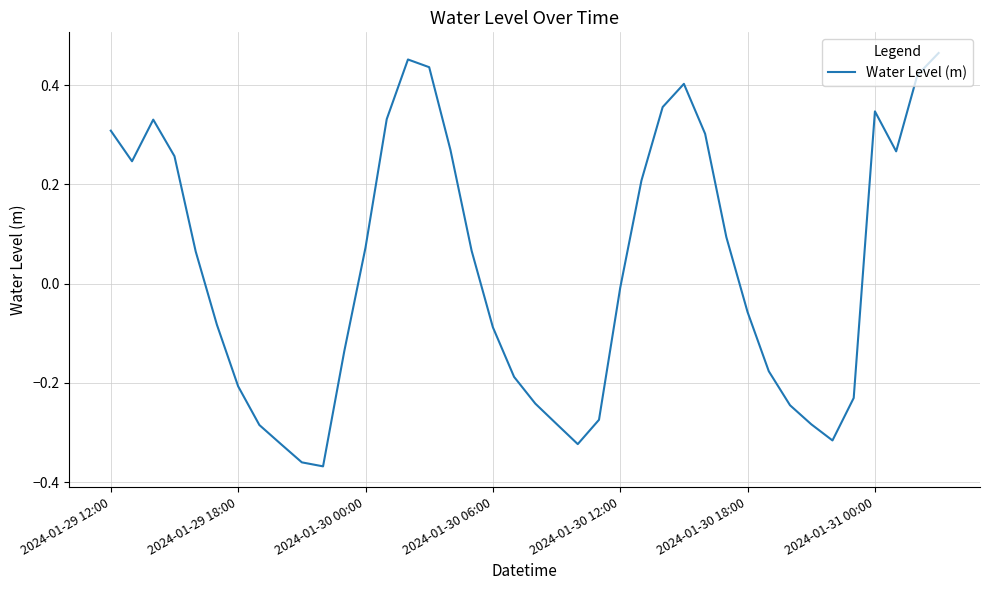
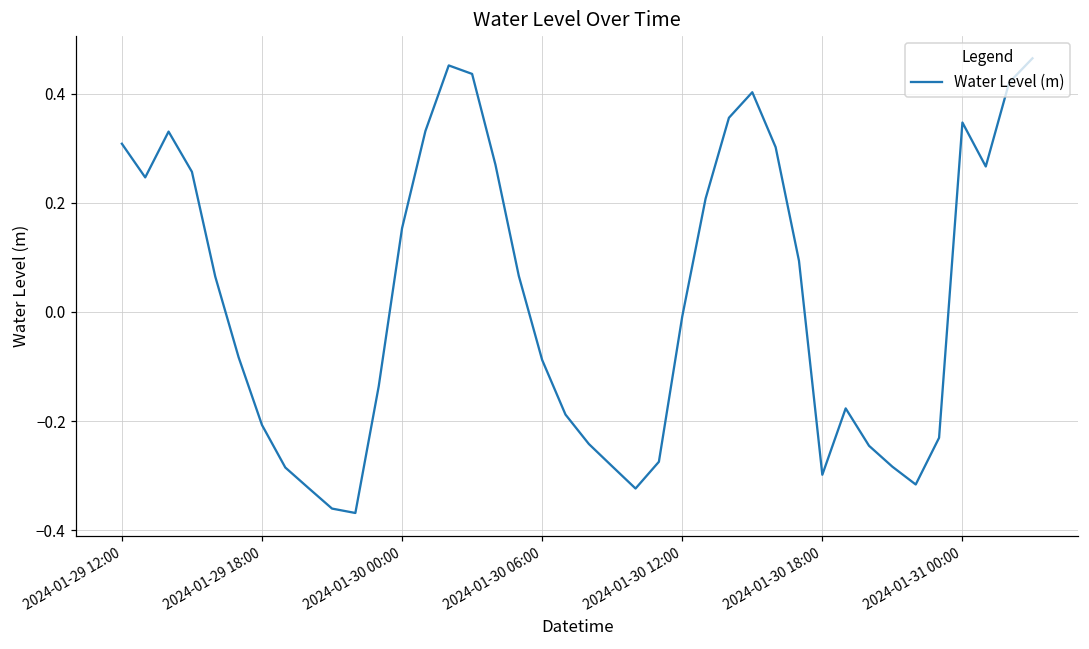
  {
    "2024-01-29 12:00": 0.31,
    "2024-01-29 18:00": -0.21,
-   "2024-01-30 00:00": 0.07,
+   "2024-01-30 00:00": 0.15,
    "2024-01-30 06:00": -0.09,
    "2024-01-30 12:00": -0.01,
-   "2024-01-30 18:00": -0.06,
+   "2024-01-30 18:00": -0.30,
    "2024-01-31 00:00": 0.35
  }
